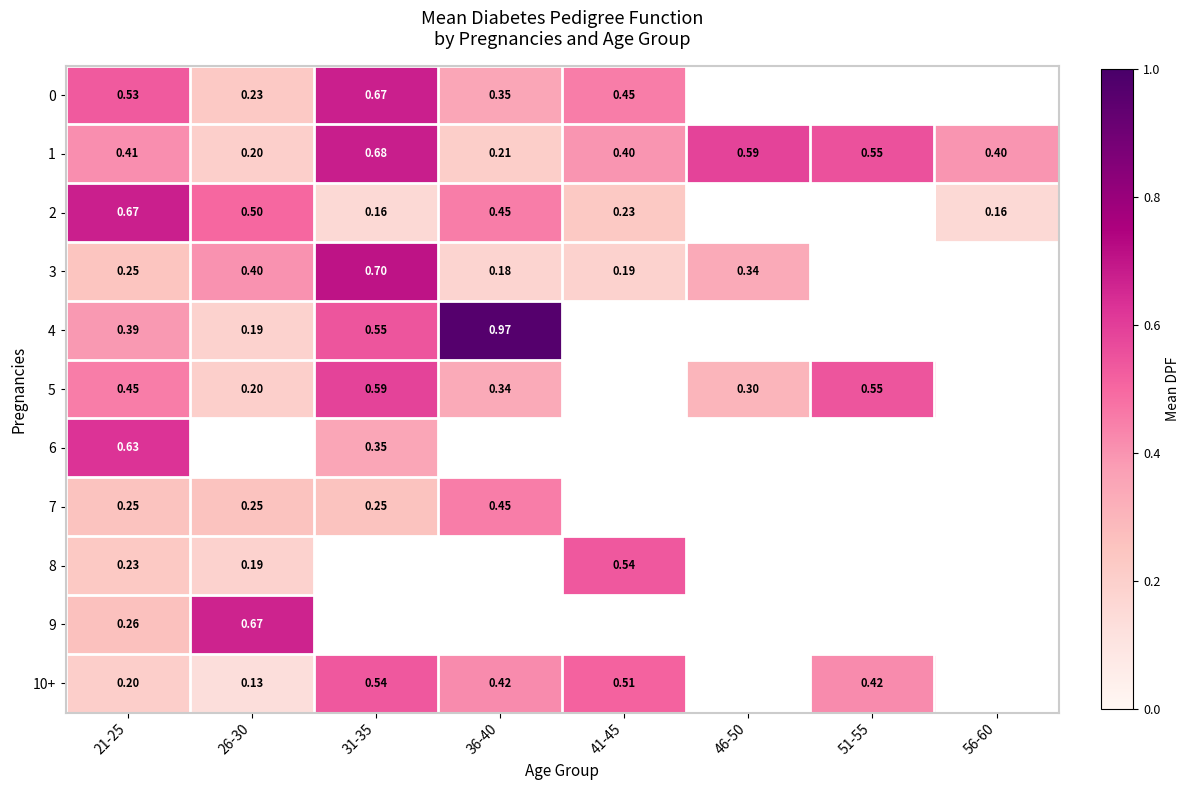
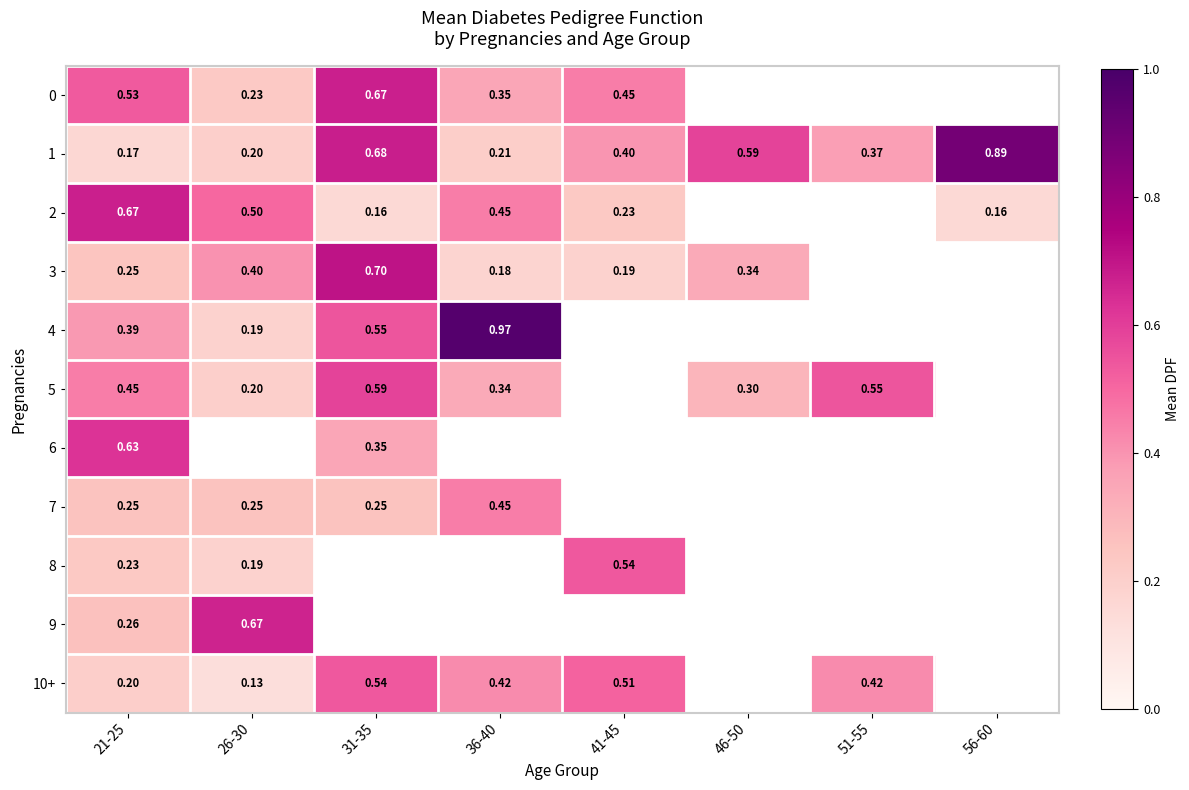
  {
    "0": {
      "21-25": 0.53,
      "26-30": 0.23,
      "31-35": 0.67,
      "36-40": 0.35,
      "41-45": 0.45
    },
    "1": {
-     "21-25": 0.41,
+     "21-25": 0.17,
      "26-30": 0.20,
      "31-35": 0.68,
      "36-40": 0.21,
      "41-45": 0.40,
      "46-50": 0.59,
-     "51-55": 0.55,
-     "56-60": 0.40
+     "51-55": 0.37,
+     "56-60": 0.89
    },
    "2": {
      "21-25": 0.67,
      "26-30": 0.50,
      "31-35": 0.16,
      "36-40": 0.45,
      "41-45": 0.23,
      "56-60": 0.16
    },
    "3": {
      "21-25": 0.25,
      "26-30": 0.40,
      "31-35": 0.70,
      "36-40": 0.18,
      "41-45": 0.19,
      "46-50": 0.34
    },
    "4": {
      "21-25": 0.39,
      "26-30": 0.19,
      "31-35": 0.55,
      "36-40": 0.97
    },
    "5": {
      "21-25": 0.45,
      "26-30": 0.20,
      "31-35": 0.59,
      "36-40": 0.34,
      "46-50": 0.30,
      "51-55": 0.55
    },
    "6": {
      "21-25": 0.63,
      "31-35": 0.35
    },
    "7": {
      "21-25": 0.25,
      "26-30": 0.25,
      "31-35": 0.25,
      "36-40": 0.45
    },
    "8": {
      "21-25": 0.23,
      "26-30": 0.19,
      "41-45": 0.54
    },
    "9": {
      "21-25": 0.26,
      "26-30": 0.67
    },
    "10+": {
      "21-25": 0.20,
      "26-30": 0.13,
      "31-35": 0.54,
      "36-40": 0.42,
      "41-45": 0.51,
      "51-55": 0.42
    }
  }
